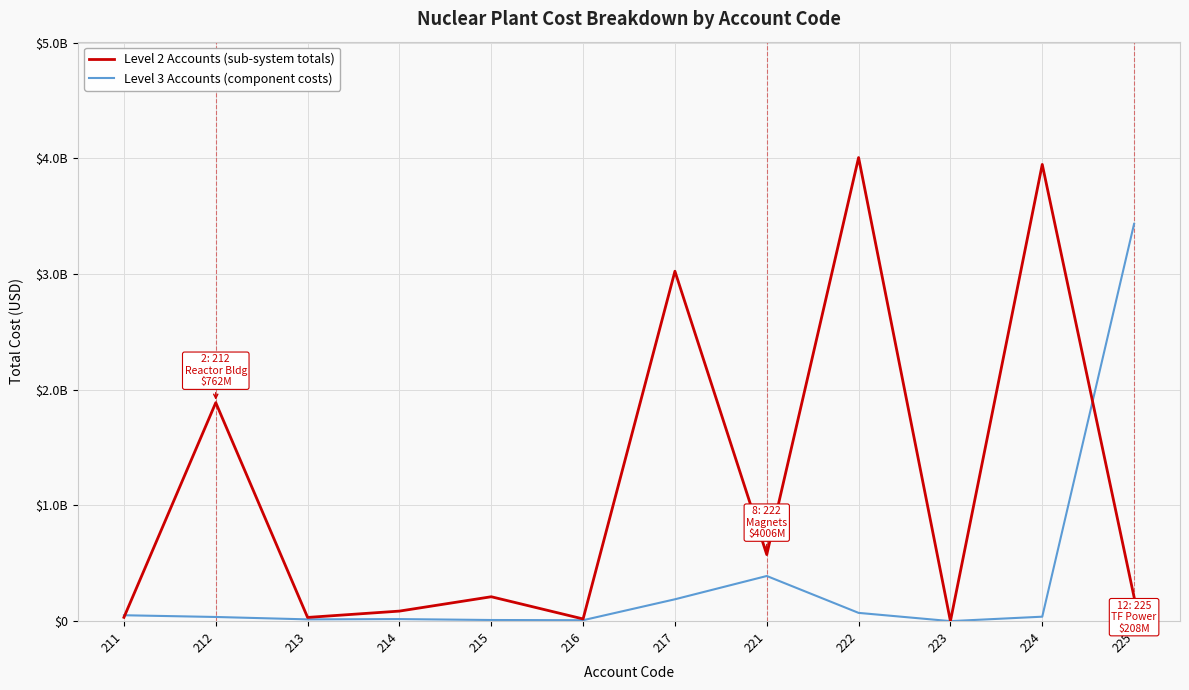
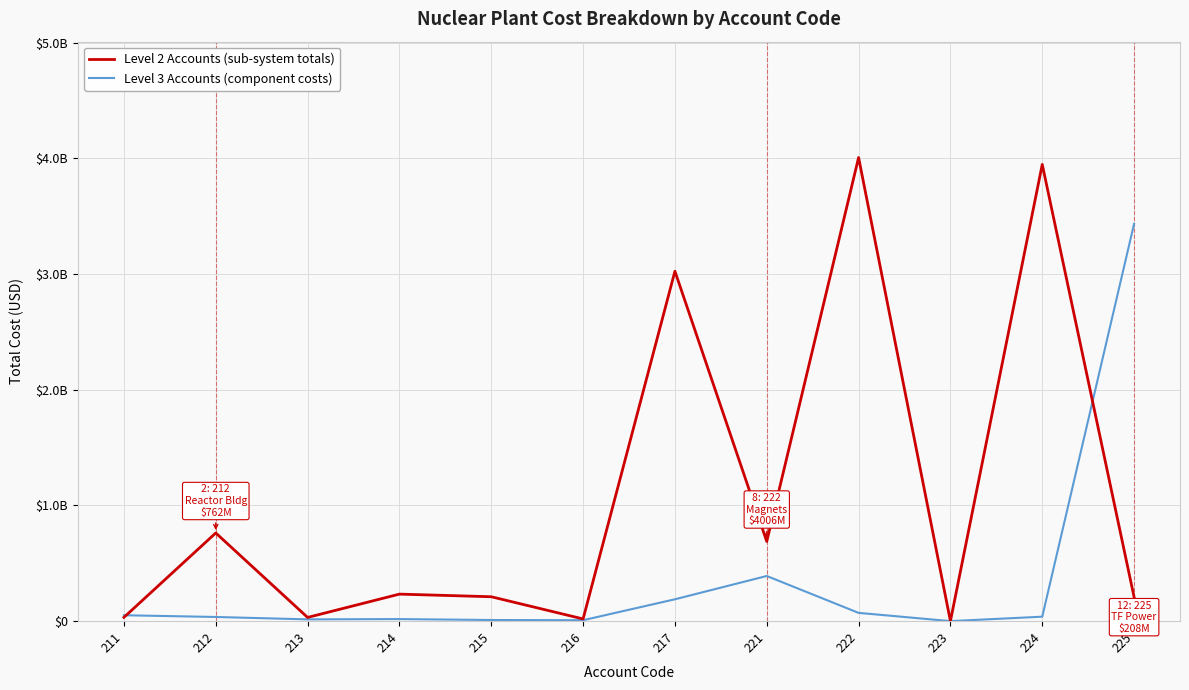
  {
    "Level 2 Accounts (sub-system totals)": {
-     "212": "$1890000000",
-     "214": "$90000000",
+     "212": "$760000000",
+     "214": "$230000000",
      "215": "$210000000",
      "217": "$3020000000",
-     "221": "$580000000",
+     "221": "$690000000",
      "222": "$4010000000",
      "224": "$3950000000"
    },
    "Level 3 Accounts (component costs)": {
      "212": "$40000000",
      "214": "$20000000",
      "215": "$10000000",
      "217": "$190000000",
      "221": "$390000000",
      "222": "$70000000",
      "224": "$40000000",
      "225": "$3430000000"
    }
  }
